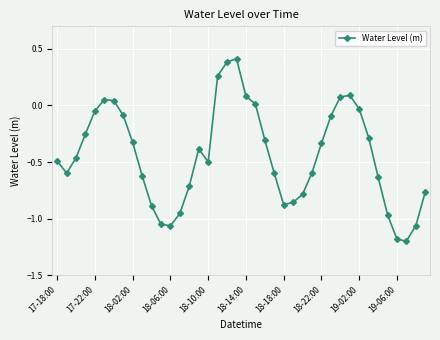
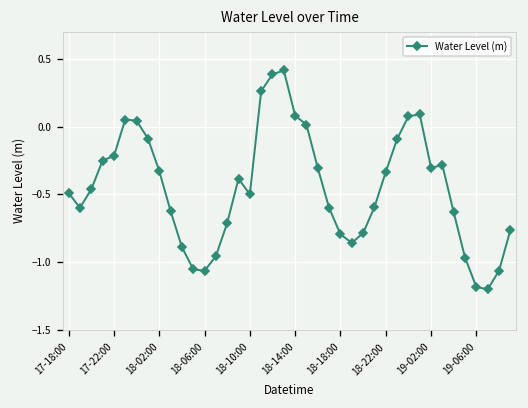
  {
    "17-18:00": -0.49,
-   "17-22:00": -0.05,
+   "17-22:00": -0.22,
    "18-02:00": -0.33,
    "18-06:00": -1.06,
    "18-10:00": -0.50,
    "18-14:00": 0.08,
-   "18-18:00": -0.88,
+   "18-18:00": -0.79,
    "18-22:00": -0.33,
-   "19-02:00": -0.03,
+   "19-02:00": -0.30,
    "19-06:00": -1.18
  }
